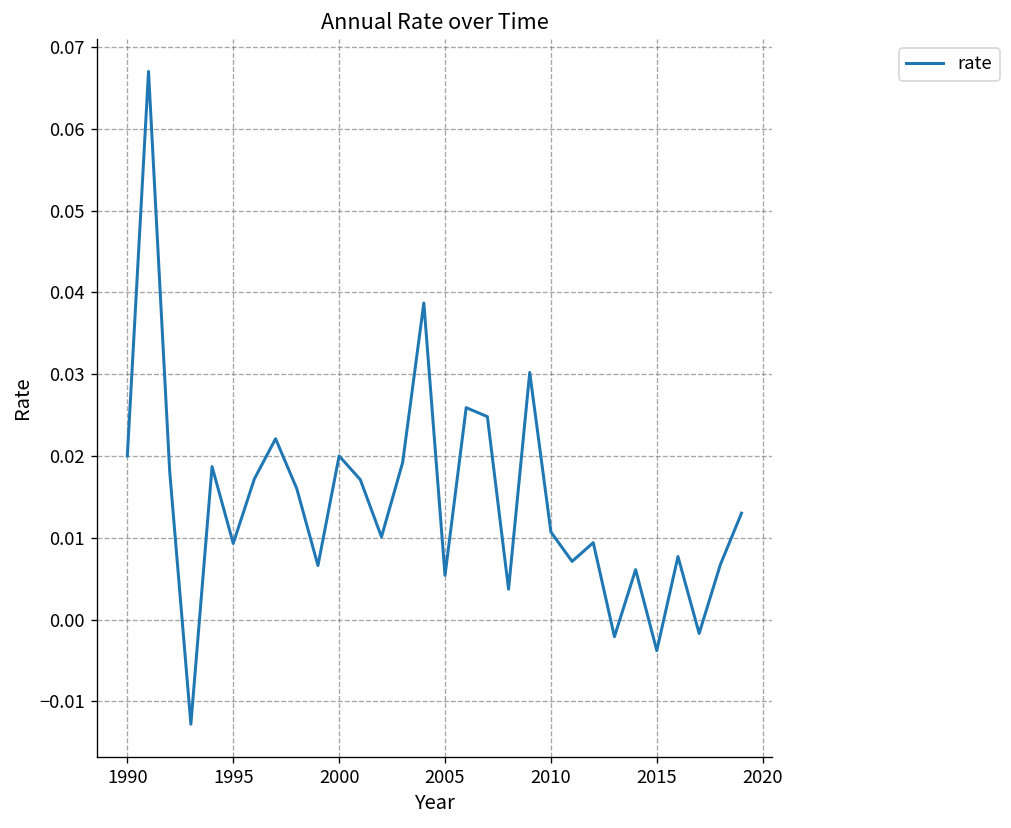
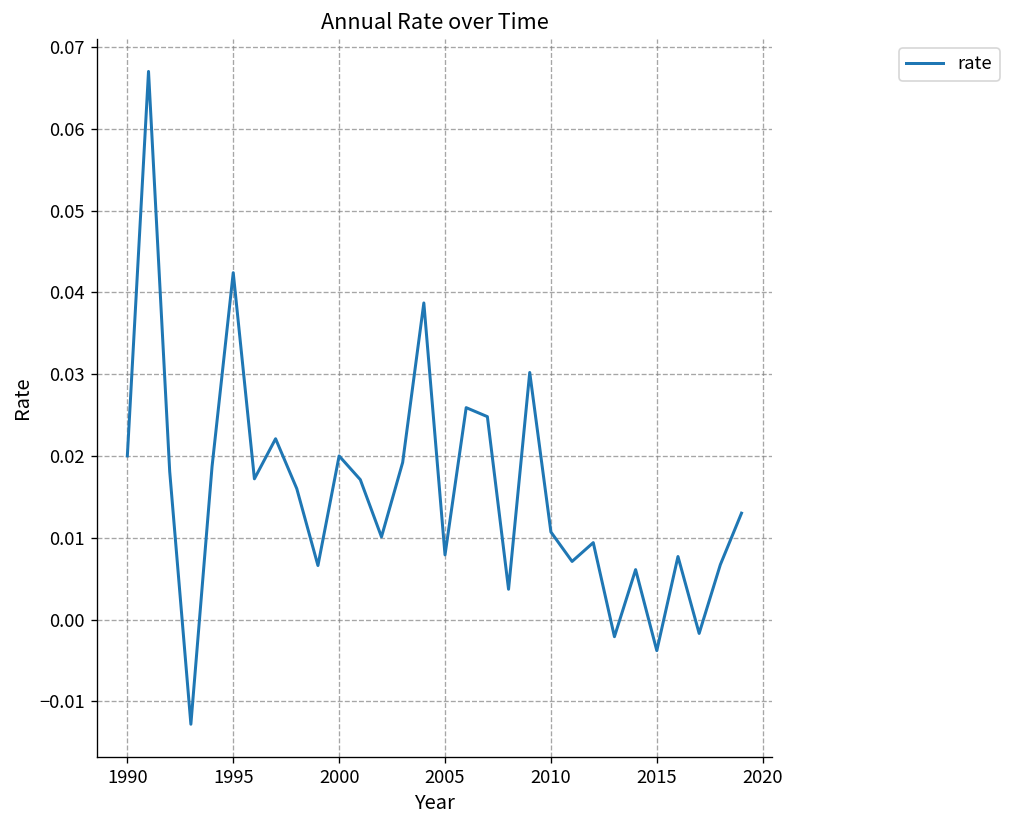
  {
    "1990": 0.020,
-   "1995": 0.009,
+   "1995": 0.042,
    "2000": 0.020,
-   "2005": 0.005,
+   "2005": 0.008,
    "2010": 0.011,
    "2015": -0.004
  }
